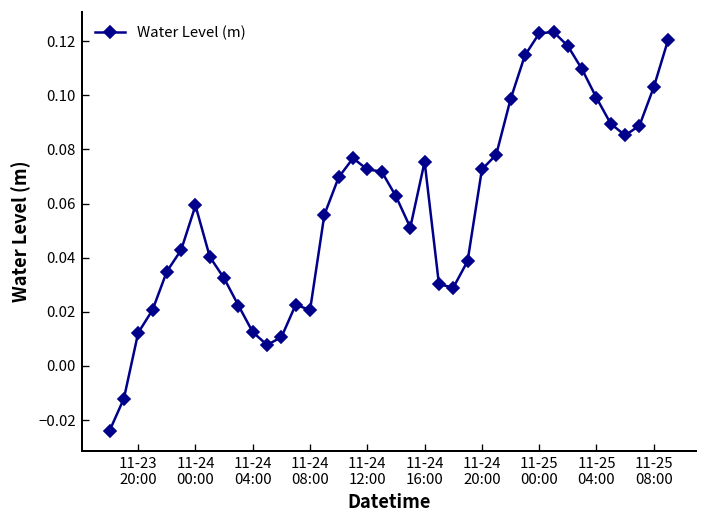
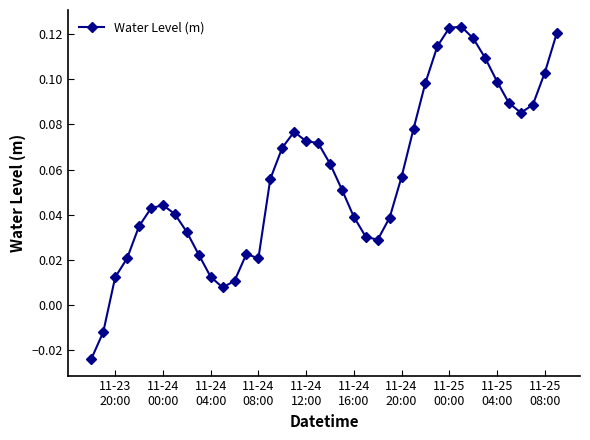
  {
    "11-23 20:00": 0.012,
-   "11-24 00:00": 0.059,
+   "11-24 00:00": 0.044,
    "11-24 04:00": 0.012,
    "11-24 08:00": 0.021,
    "11-24 12:00": 0.073,
-   "11-24 16:00": 0.075,
-   "11-24 20:00": 0.073,
+   "11-24 16:00": 0.039,
+   "11-24 20:00": 0.057,
    "11-25 00:00": 0.123,
    "11-25 04:00": 0.099,
    "11-25 08:00": 0.103
  }
